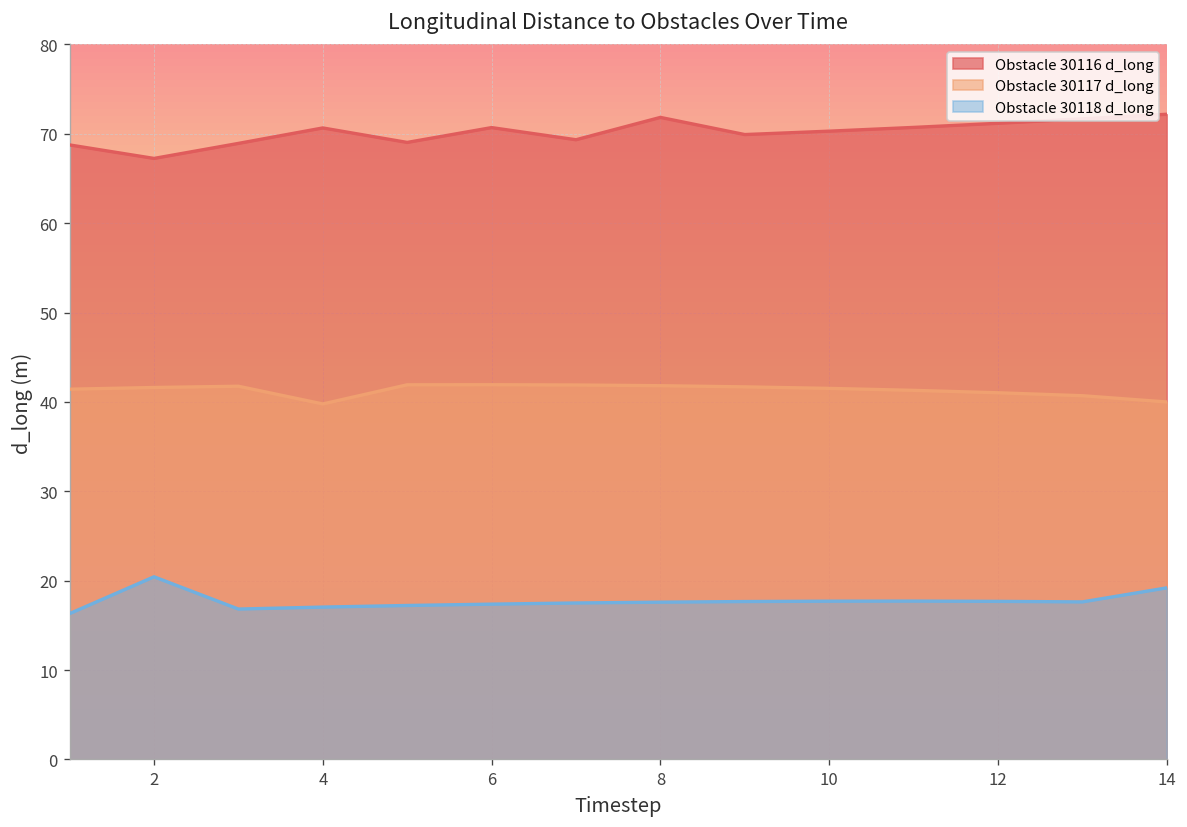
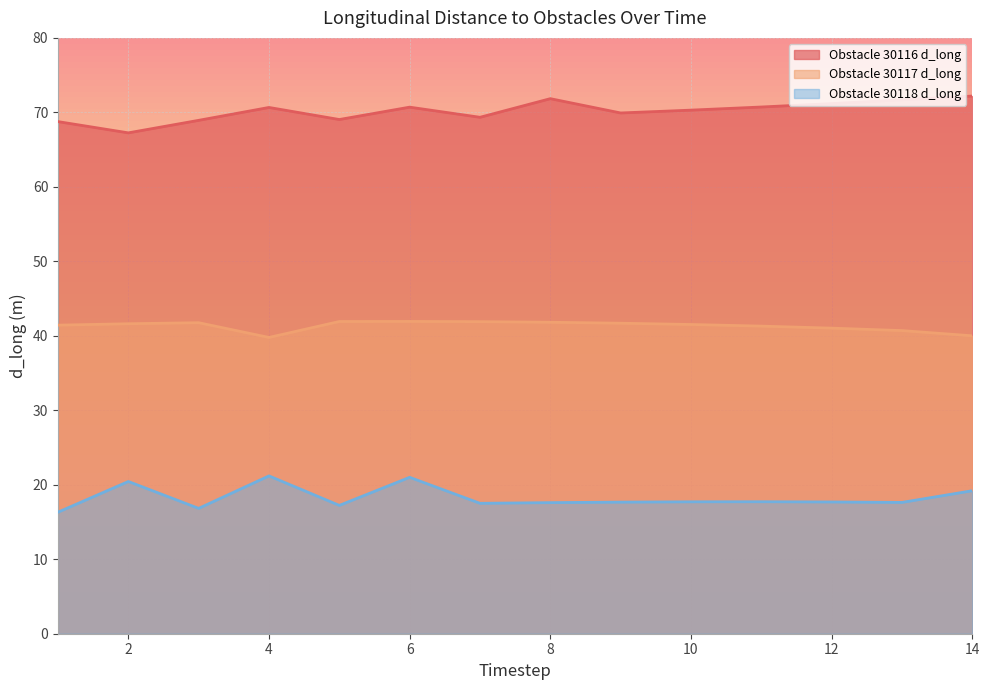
  {
    "Obstacle 30116 d_long": {
      "2": 67,
      "4": 71,
      "6": 71,
      "8": 72,
      "10": 70,
      "14": 72
    },
    "Obstacle 30117 d_long": {
      "2": 42,
      "4": 40,
      "6": 42,
      "8": 42,
      "10": 42,
      "12": 41,
      "14": 40
    },
    "Obstacle 30118 d_long": {
      "2": 20,
-     "4": 17,
-     "6": 17,
+     "4": 21,
+     "6": 21,
      "8": 18,
      "10": 18,
      "12": 18,
      "14": 19
    }
  }
